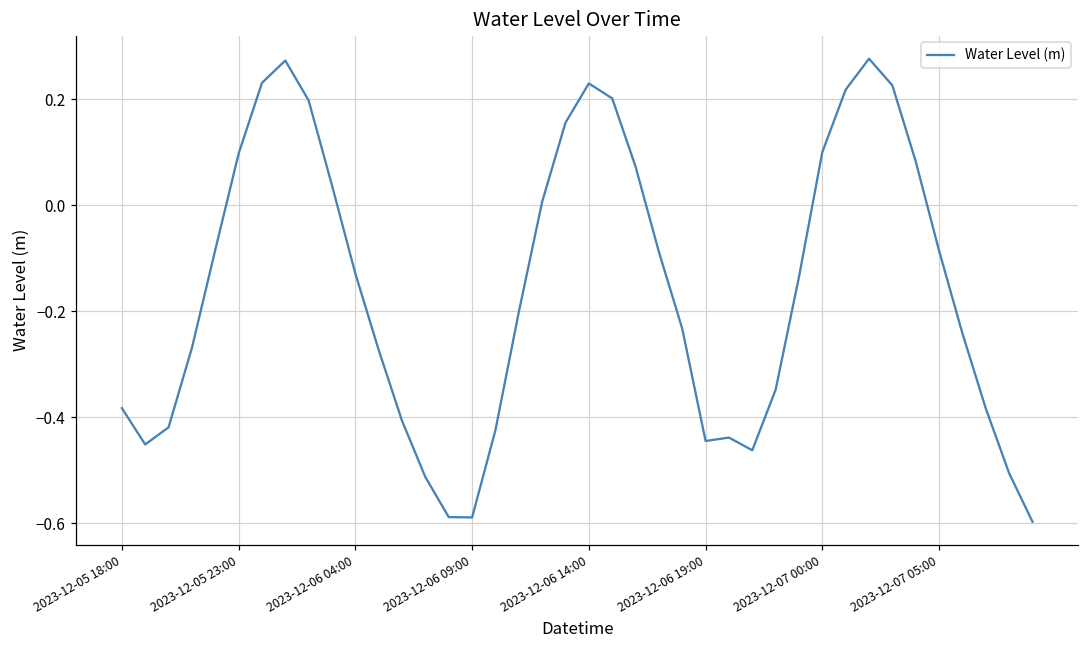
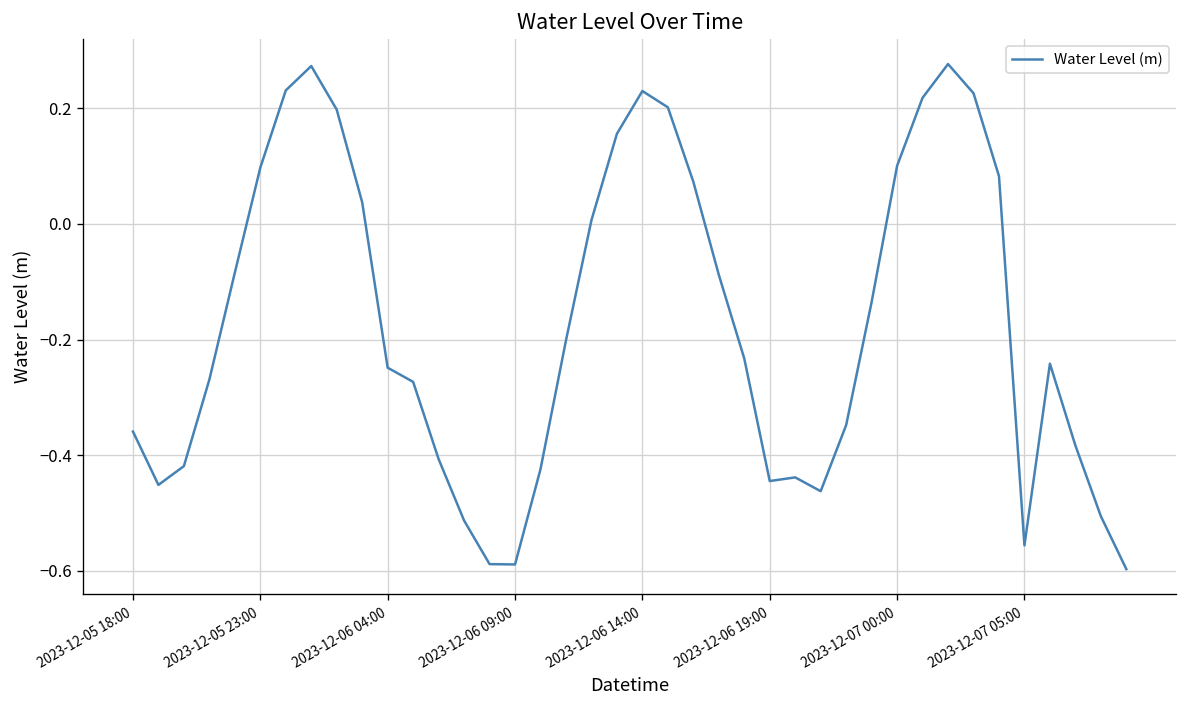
  {
-   "2023-12-05 18:00": -0.38,
+   "2023-12-05 18:00": -0.36,
    "2023-12-05 23:00": 0.10,
-   "2023-12-06 04:00": -0.13,
+   "2023-12-06 04:00": -0.25,
    "2023-12-06 09:00": -0.59,
    "2023-12-06 14:00": 0.23,
    "2023-12-06 19:00": -0.44,
    "2023-12-07 00:00": 0.10,
-   "2023-12-07 05:00": -0.09
+   "2023-12-07 05:00": -0.56
  }
